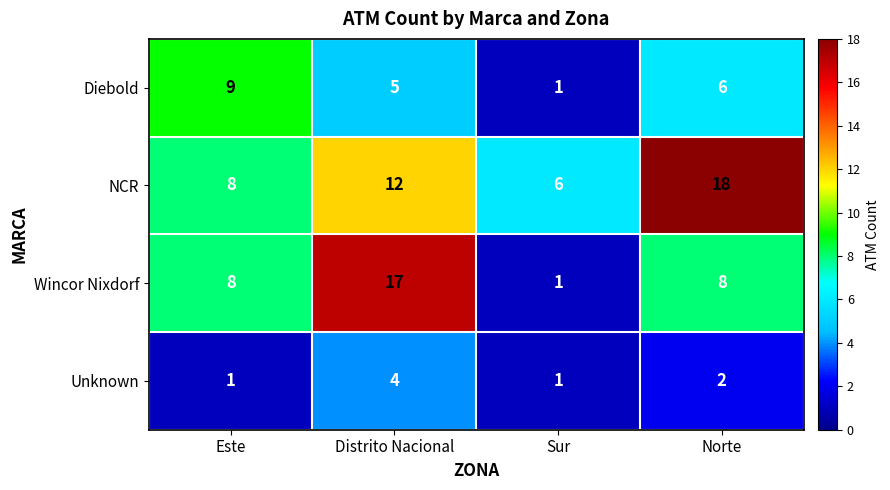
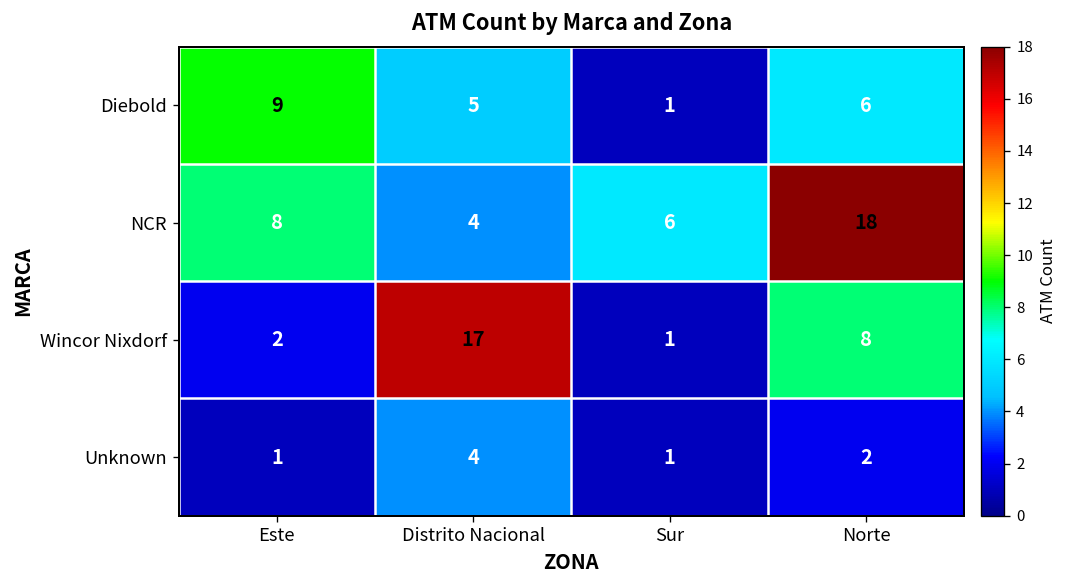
  {
    "Diebold": {
      "Este": 9,
      "Distrito Nacional": 5,
      "Sur": 1,
      "Norte": 6
    },
    "NCR": {
      "Este": 8,
-     "Distrito Nacional": 12,
+     "Distrito Nacional": 4,
      "Sur": 6,
      "Norte": 18
    },
    "Wincor Nixdorf": {
-     "Este": 8,
+     "Este": 2,
      "Distrito Nacional": 17,
      "Sur": 1,
      "Norte": 8
    },
    "Unknown": {
      "Este": 1,
      "Distrito Nacional": 4,
      "Sur": 1,
      "Norte": 2
    }
  }
